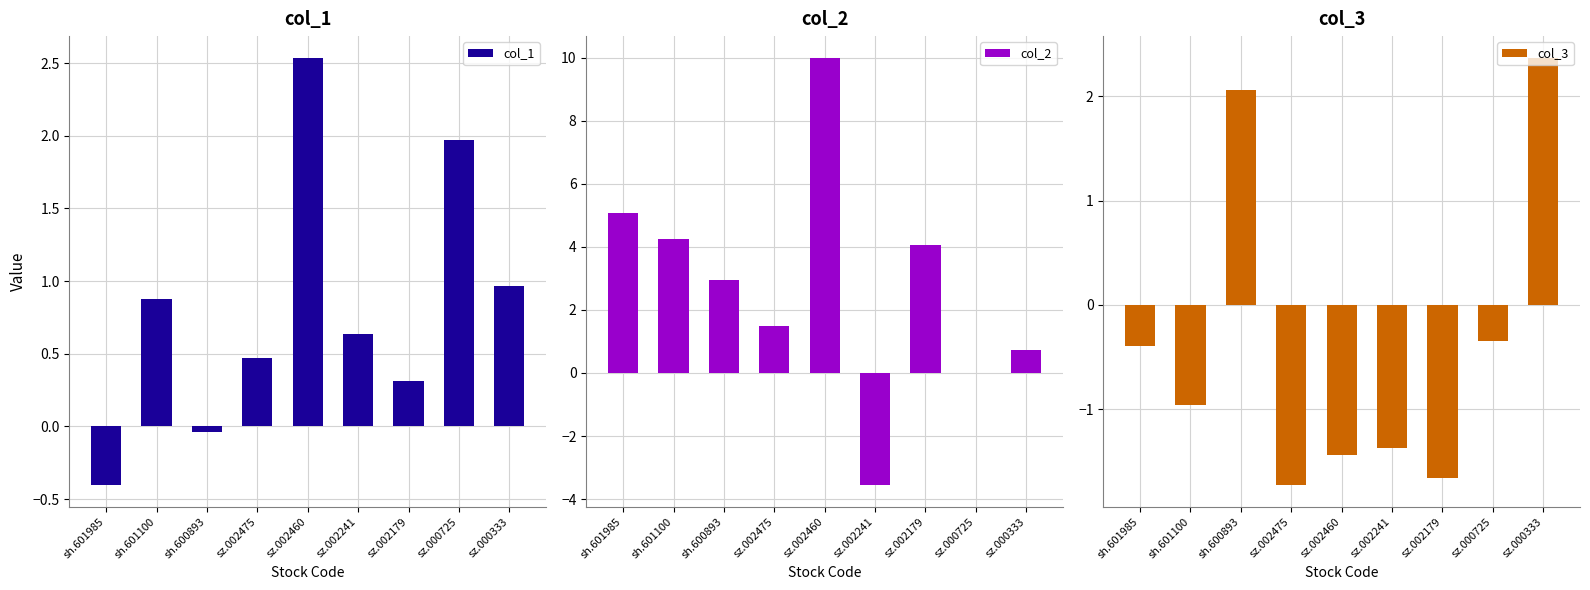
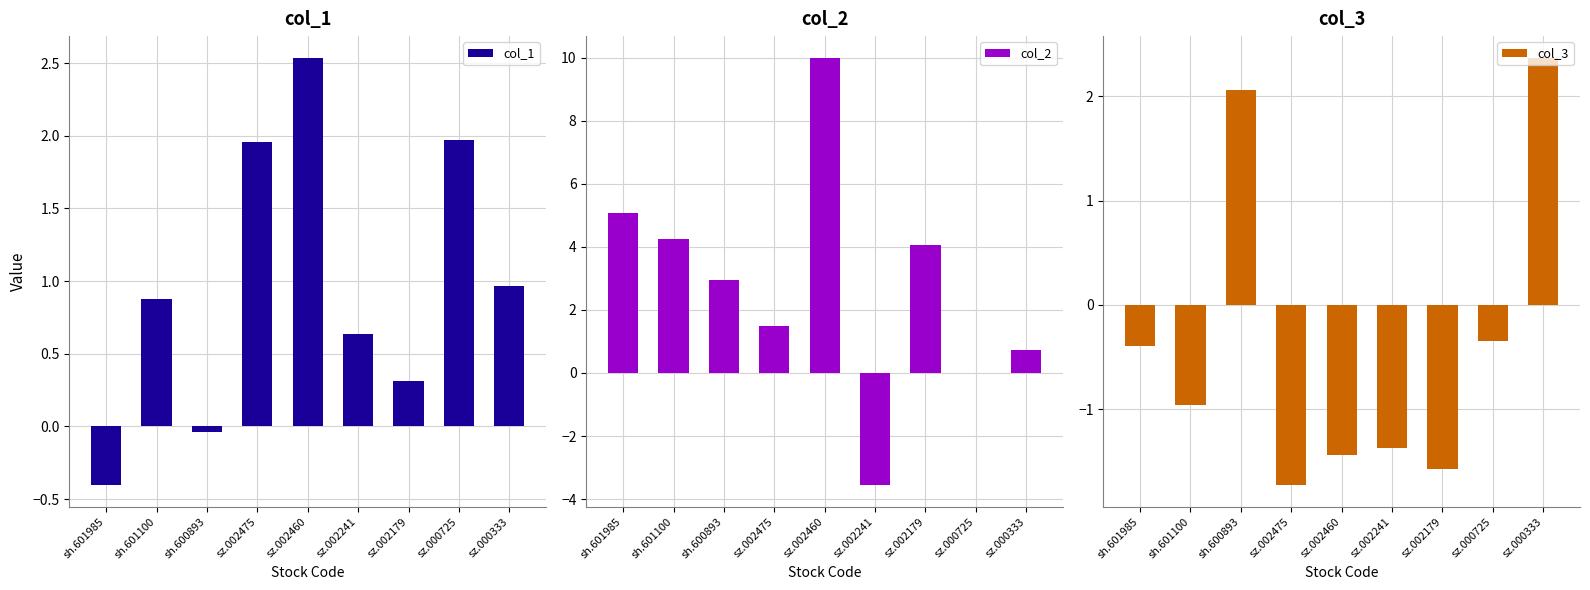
  {
    "col_1": {
      "sh.601985": -0.41,
      "sh.601100": 0.87,
      "sh.600893": -0.04,
-     "sz.002475": 0.47,
+     "sz.002475": 1.95,
      "sz.002460": 2.54,
      "sz.002241": 0.64,
      "sz.002179": 0.31,
      "sz.000725": 1.97,
      "sz.000333": 0.97
    },
    "col_2": {
      "sh.601985": 5.1,
      "sh.601100": 4.3,
      "sh.600893": 2.9,
      "sz.002475": 1.5,
      "sz.002460": 10.0,
      "sz.002241": -3.6,
      "sz.002179": 4.1,
      "sz.000725": 0.0,
      "sz.000333": 0.7
    },
    "col_3": {
      "sh.601985": -0.40,
      "sh.601100": -0.96,
      "sh.600893": 2.06,
      "sz.002475": -1.73,
      "sz.002460": -1.44,
      "sz.002241": -1.37,
-     "sz.002179": -1.66,
+     "sz.002179": -1.57,
      "sz.000725": -0.35
    }
  }
